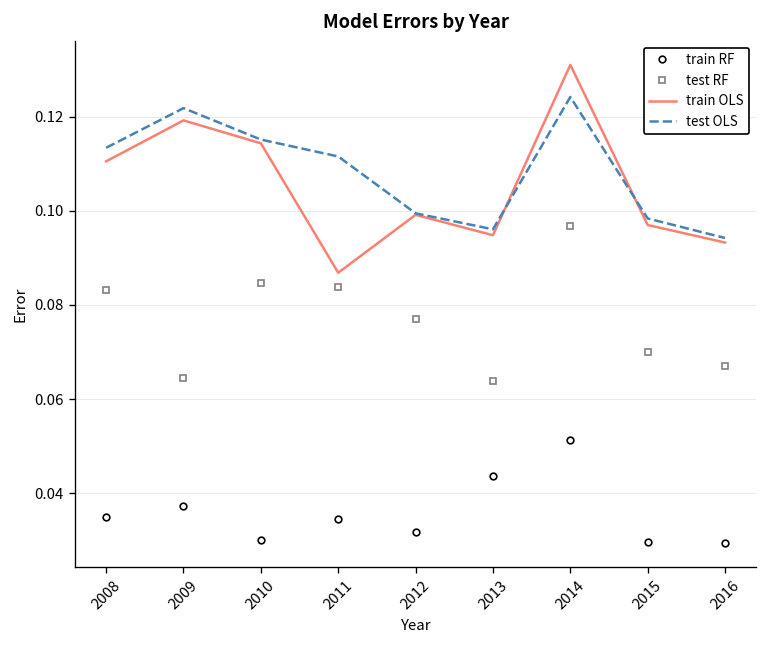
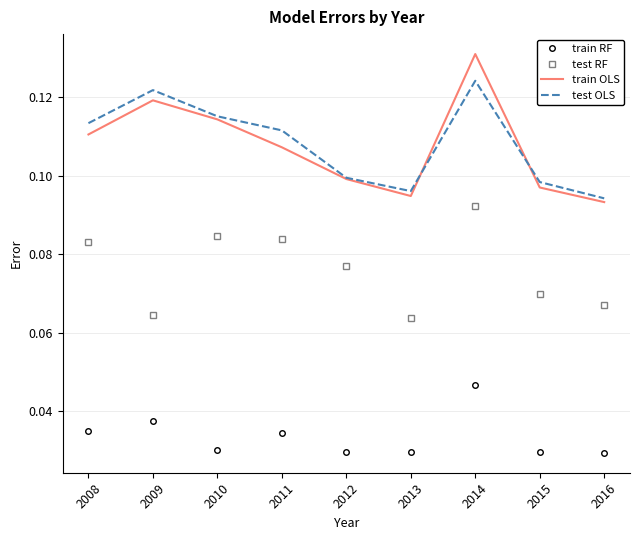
  {
    "train RF": {
      "2008": 0.035,
      "2009": 0.037,
      "2010": 0.030,
      "2011": 0.034,
-     "2012": 0.032,
-     "2013": 0.044,
-     "2014": 0.051,
+     "2012": 0.030,
+     "2013": 0.030,
+     "2014": 0.047,
      "2015": 0.030,
      "2016": 0.029
    },
    "test RF": {
      "2008": 0.083,
      "2009": 0.065,
      "2010": 0.085,
      "2011": 0.084,
      "2012": 0.077,
      "2013": 0.064,
-     "2014": 0.097,
+     "2014": 0.092,
      "2015": 0.070,
      "2016": 0.067
    },
    "train OLS": {
      "2008": 0.111,
      "2009": 0.119,
      "2010": 0.114,
-     "2011": 0.087,
+     "2011": 0.107,
      "2013": 0.095,
      "2014": 0.131,
      "2015": 0.097,
      "2016": 0.093
    },
    "test OLS": {
      "2008": 0.113,
      "2009": 0.122,
      "2010": 0.115,
      "2011": 0.112,
      "2013": 0.096,
      "2014": 0.124,
      "2015": 0.098,
      "2016": 0.094
    }
  }
